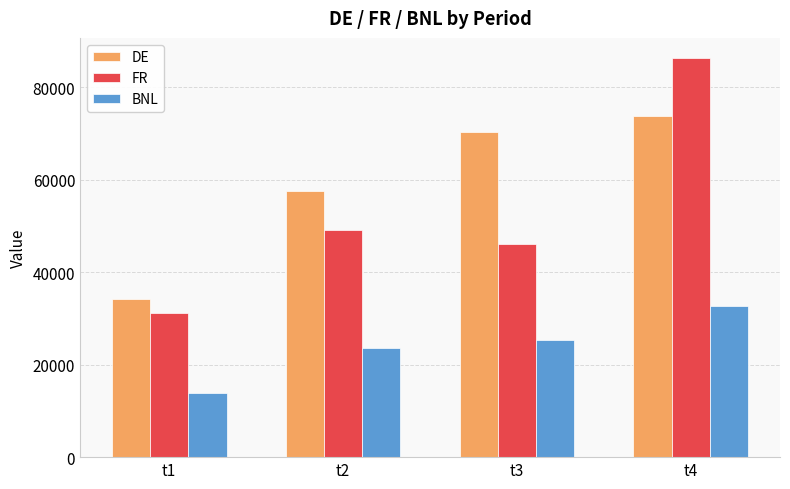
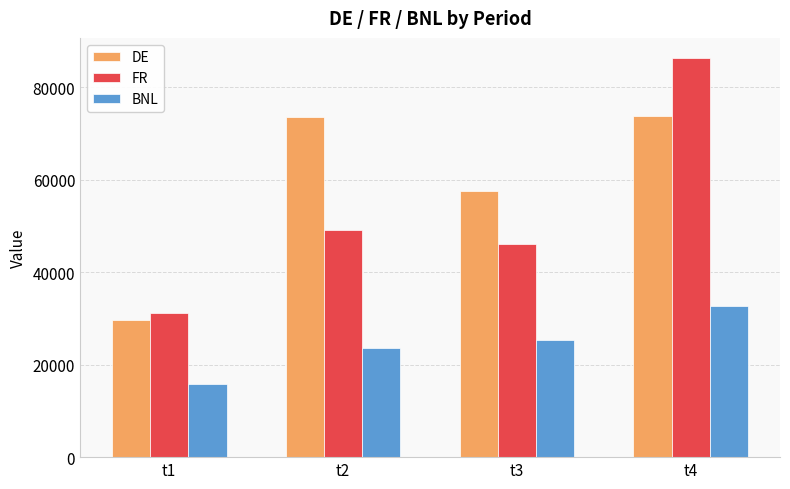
  {
    "DE": {
-     "t1": 34000,
-     "t2": 58000,
-     "t3": 70000,
+     "t1": 30000,
+     "t2": 73000,
+     "t3": 58000,
      "t4": 74000
    },
    "FR": {
      "t1": 31000,
      "t2": 49000,
      "t3": 46000,
      "t4": 86000
    },
    "BNL": {
-     "t1": 14000,
+     "t1": 16000,
      "t2": 24000,
      "t3": 25000,
      "t4": 33000
    }
  }
